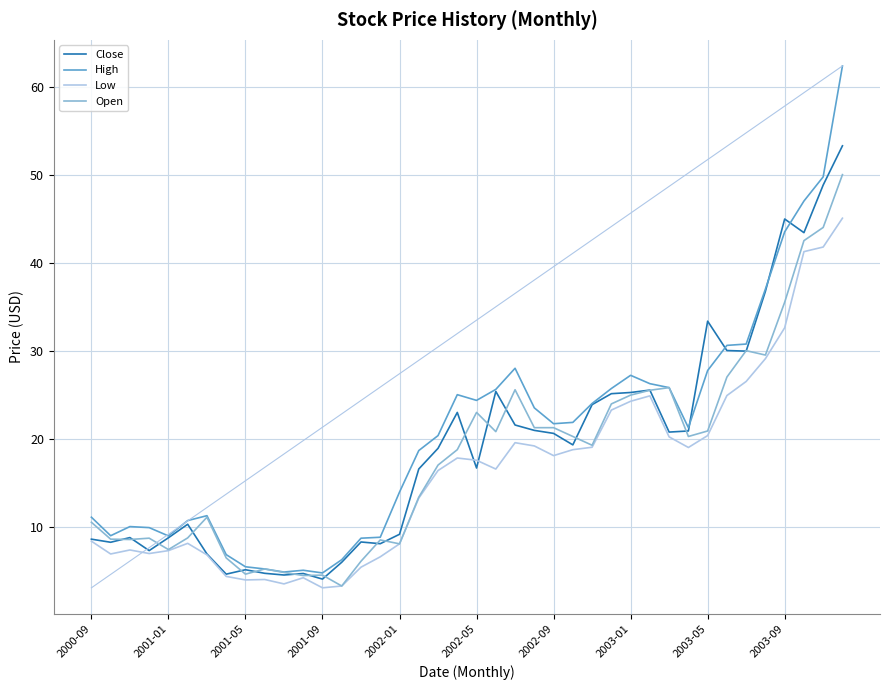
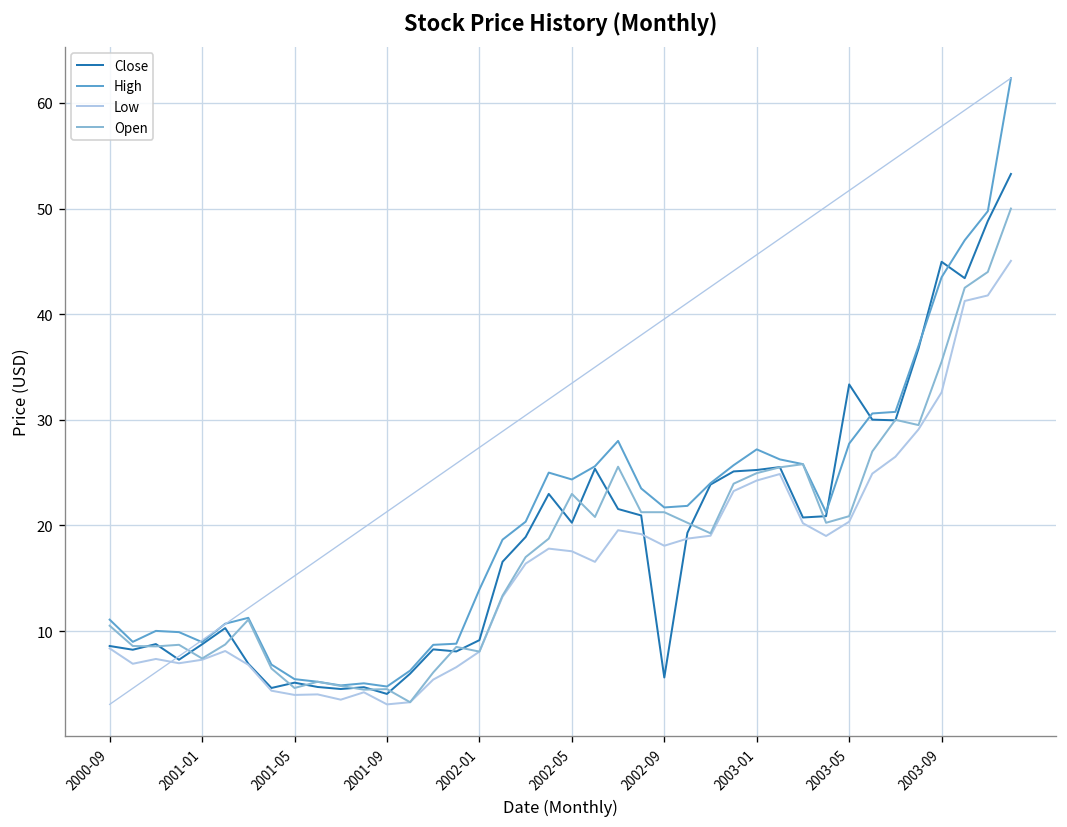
  {
    "Close": {
      "2001-05": 5,
      "2001-09": 4,
      "2002-01": 9,
-     "2002-05": 17,
-     "2002-09": 21,
+     "2002-05": 20,
+     "2002-09": 6,
      "2003-01": 25,
      "2003-05": 33,
      "2003-09": 45
    }
  }
